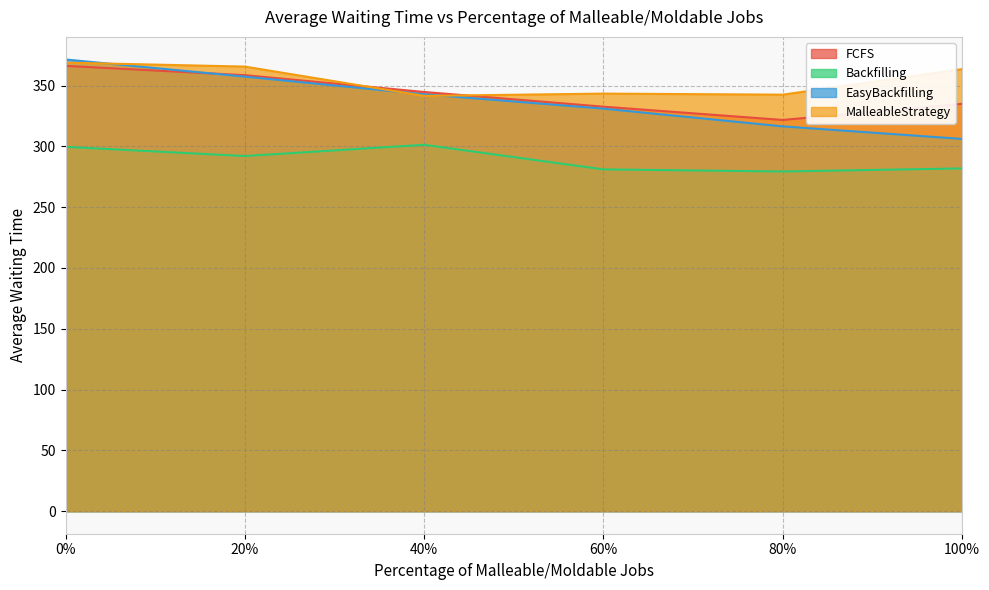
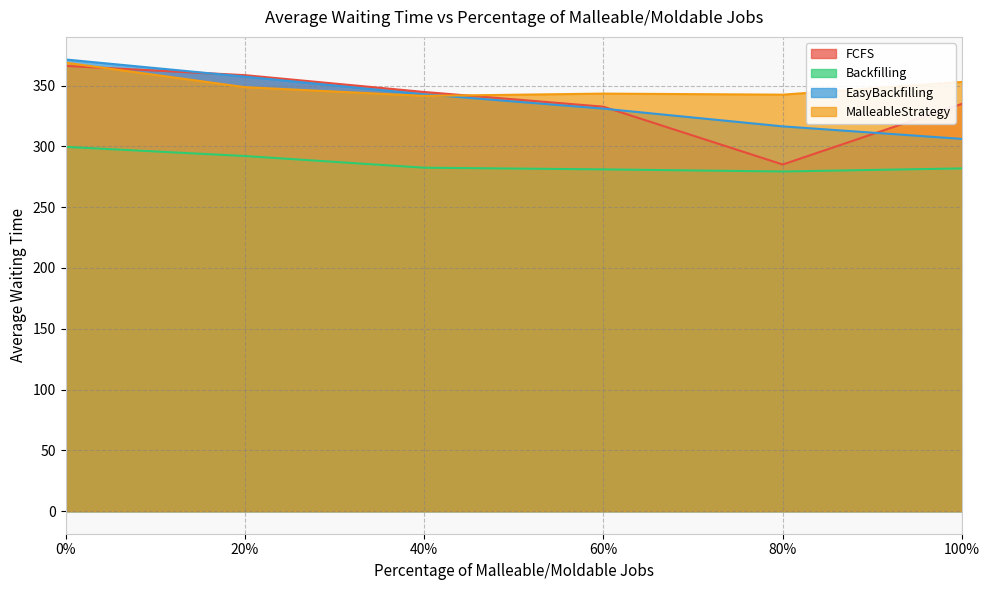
  {
    "FCFS": {
      "0%": 366,
-     "80%": 322,
+     "80%": 285,
      "100%": 335
    },
    "Backfilling": {
      "0%": 300,
      "20%": 292,
-     "40%": 301,
+     "40%": 282,
      "60%": 281,
      "80%": 279,
      "100%": 282
    },
    "EasyBackfilling": {
      "0%": 371,
      "80%": 316,
      "100%": 306
    },
    "MalleableStrategy": {
      "0%": 369,
-     "20%": 366,
+     "20%": 349,
      "60%": 343,
      "80%": 343,
-     "100%": 364
+     "100%": 353
    }
  }
